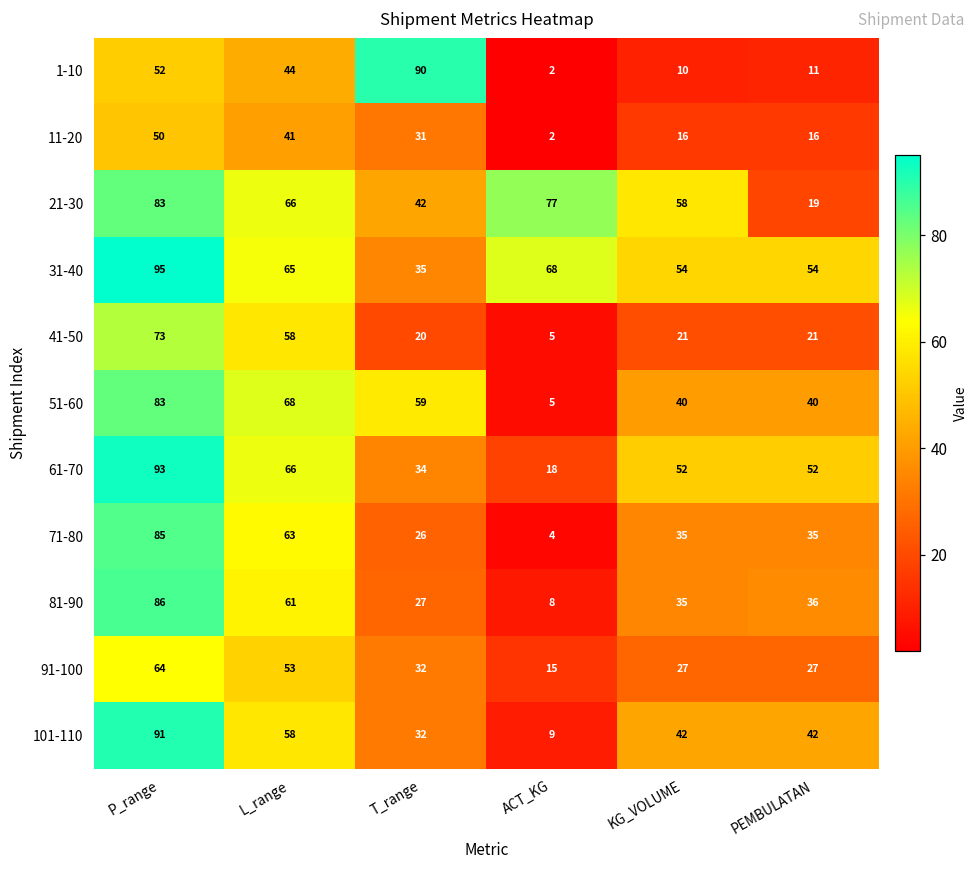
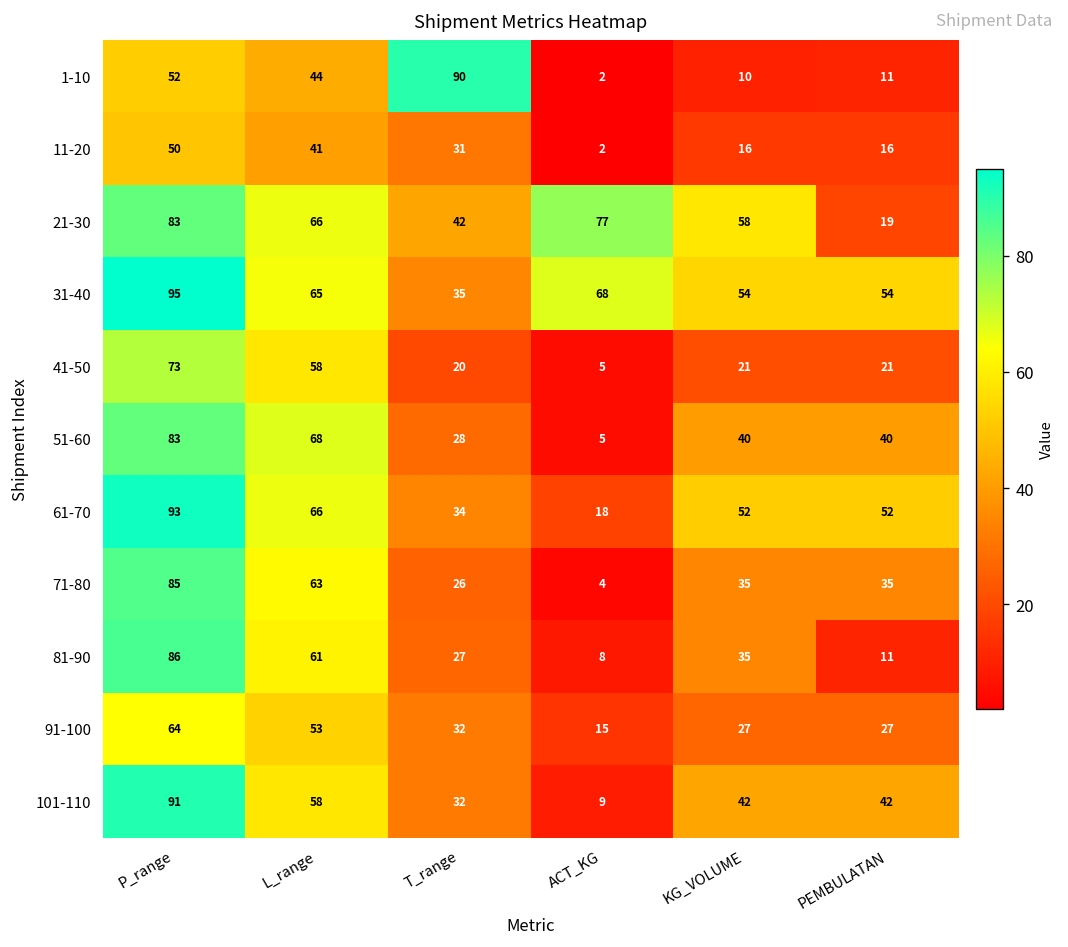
  {
    "1-10": {
      "P_range": 52,
      "L_range": 44,
      "T_range": 90,
      "ACT_KG": 2,
      "KG_VOLUME": 10,
      "PEMBULATAN": 11
    },
    "11-20": {
      "P_range": 50,
      "L_range": 41,
      "T_range": 31,
      "ACT_KG": 2,
      "KG_VOLUME": 16,
      "PEMBULATAN": 16
    },
    "21-30": {
      "P_range": 83,
      "L_range": 66,
      "T_range": 42,
      "ACT_KG": 77,
      "KG_VOLUME": 58,
      "PEMBULATAN": 19
    },
    "31-40": {
      "P_range": 95,
      "L_range": 65,
      "T_range": 35,
      "ACT_KG": 68,
      "KG_VOLUME": 54,
      "PEMBULATAN": 54
    },
    "41-50": {
      "P_range": 73,
      "L_range": 58,
      "T_range": 20,
      "ACT_KG": 5,
      "KG_VOLUME": 21,
      "PEMBULATAN": 21
    },
    "51-60": {
      "P_range": 83,
      "L_range": 68,
-     "T_range": 59,
+     "T_range": 28,
      "ACT_KG": 5,
      "KG_VOLUME": 40,
      "PEMBULATAN": 40
    },
    "61-70": {
      "P_range": 93,
      "L_range": 66,
      "T_range": 34,
      "ACT_KG": 18,
      "KG_VOLUME": 52,
      "PEMBULATAN": 52
    },
    "71-80": {
      "P_range": 85,
      "L_range": 63,
      "T_range": 26,
      "ACT_KG": 4,
      "KG_VOLUME": 35,
      "PEMBULATAN": 35
    },
    "81-90": {
      "P_range": 86,
      "L_range": 61,
      "T_range": 27,
      "ACT_KG": 8,
      "KG_VOLUME": 35,
-     "PEMBULATAN": 36
+     "PEMBULATAN": 11
    },
    "91-100": {
      "P_range": 64,
      "L_range": 53,
      "T_range": 32,
      "ACT_KG": 15,
      "KG_VOLUME": 27,
      "PEMBULATAN": 27
    },
    "101-110": {
      "P_range": 91,
      "L_range": 58,
      "T_range": 32,
      "ACT_KG": 9,
      "KG_VOLUME": 42,
      "PEMBULATAN": 42
    }
  }
